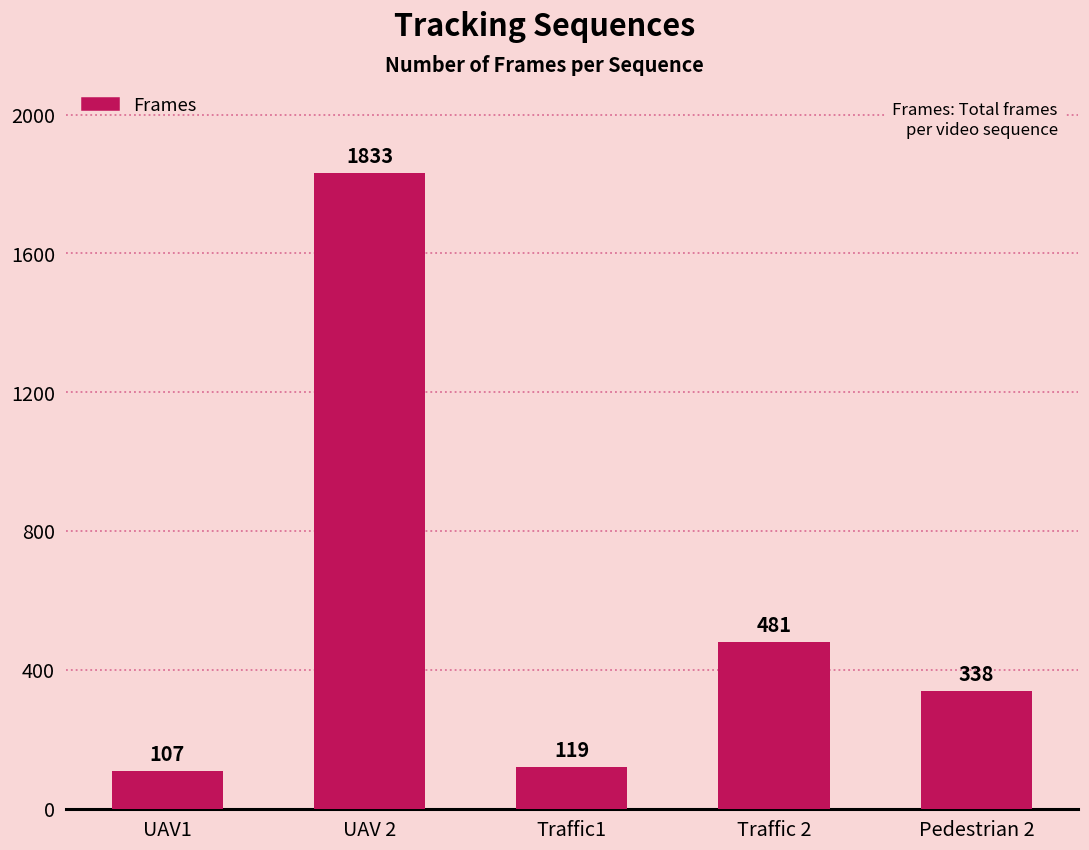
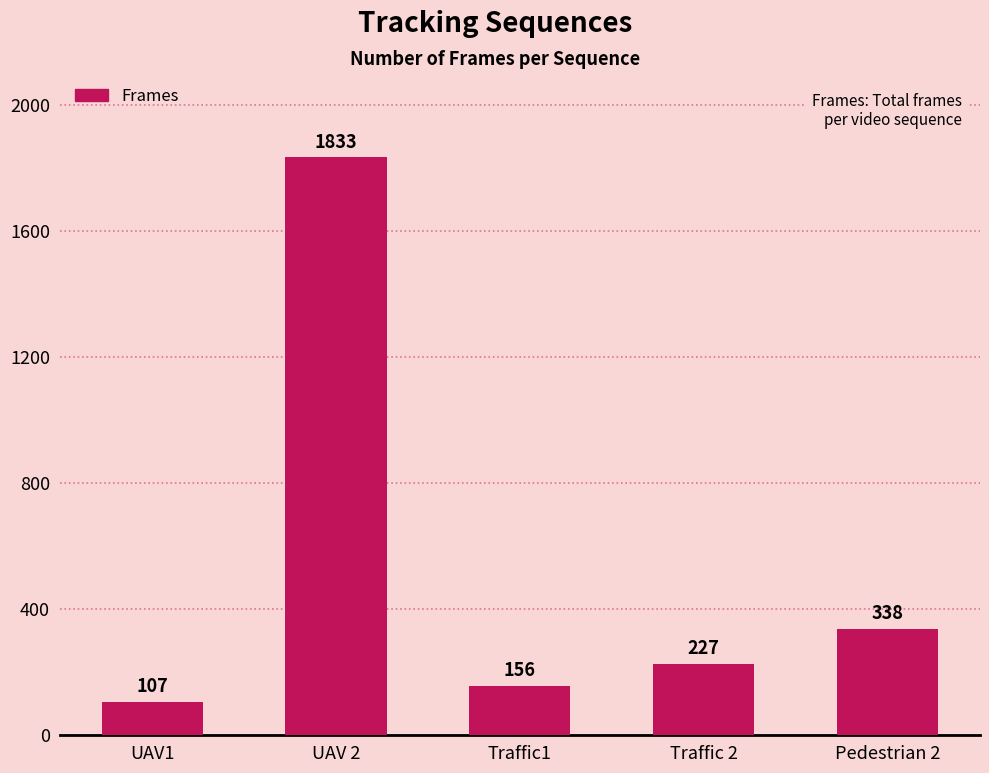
  {
    "UAV1": 107,
    "UAV 2": 1833,
-   "Traffic1": 119,
-   "Traffic 2": 481,
+   "Traffic1": 156,
+   "Traffic 2": 227,
    "Pedestrian 2": 338
  }
